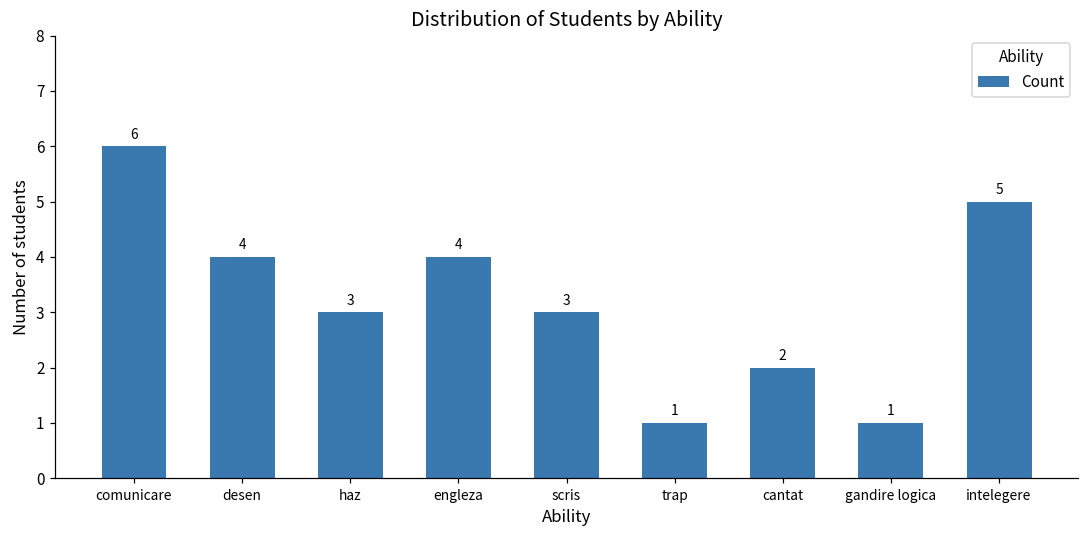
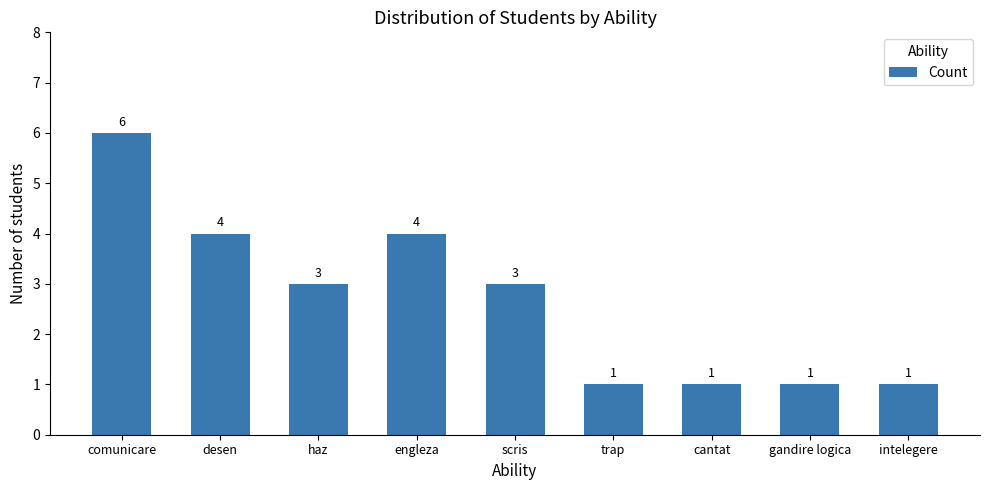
  {
    "comunicare": 6,
    "desen": 4,
    "haz": 3,
    "engleza": 4,
    "scris": 3,
    "trap": 1,
-   "cantat": 2,
+   "cantat": 1,
    "gandire logica": 1,
-   "intelegere": 5
+   "intelegere": 1
  }
